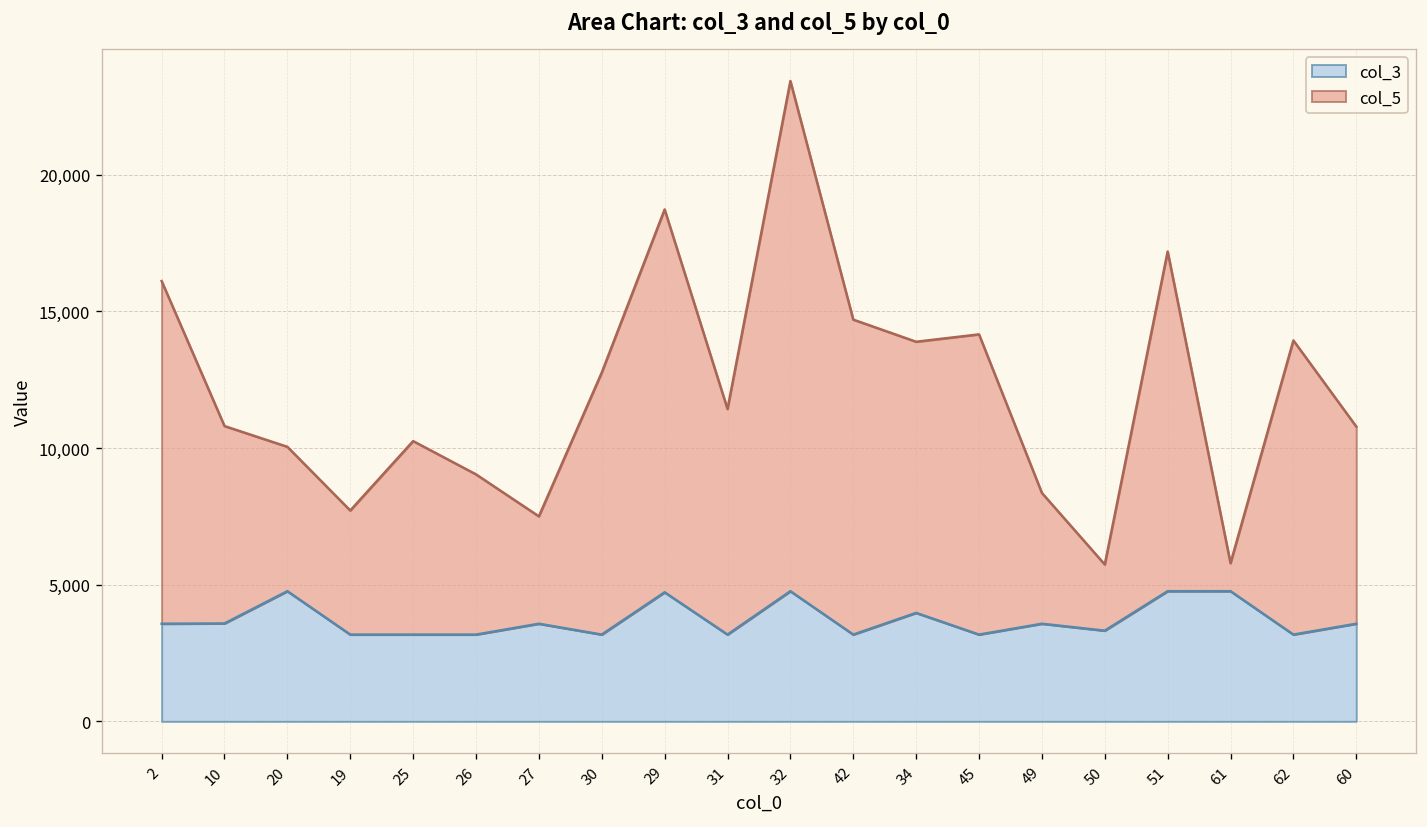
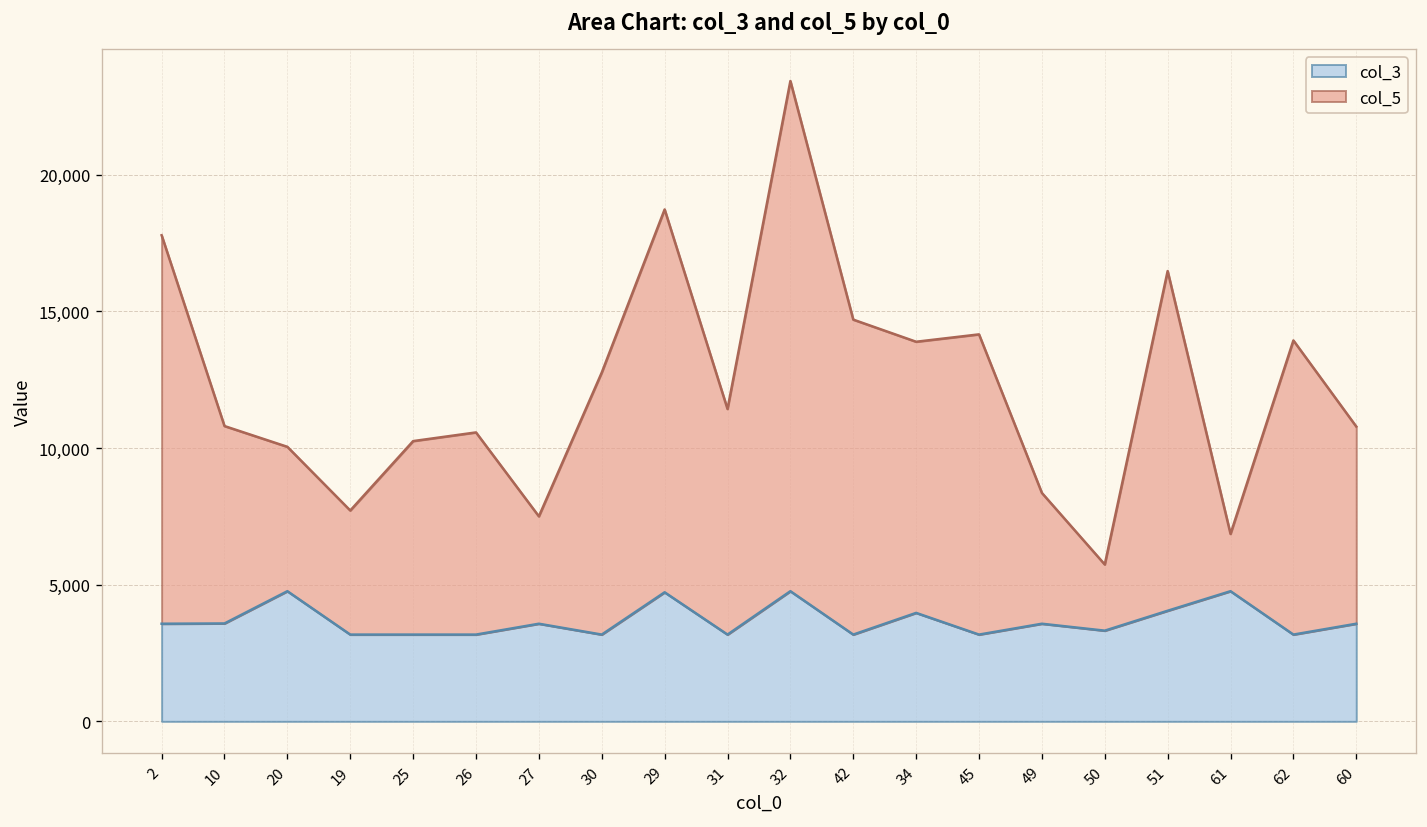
  {
    "col_3": {
      "2": "3,600",
      "10": "3,600",
      "20": "4,800",
      "19": "3,200",
      "25": "3,200",
      "26": "3,200",
      "27": "3,600",
      "30": "3,200",
      "29": "4,700",
      "31": "3,200",
      "32": "4,800",
      "42": "3,200",
      "34": "4,000",
      "45": "3,200",
      "49": "3,600",
      "50": "3,300",
-     "51": "4,800",
+     "51": "4,000",
      "61": "4,800",
      "62": "3,200",
      "60": "3,600"
    },
    "col_5": {
-     "2": "12,500",
+     "2": "14,200",
      "10": "7,200",
      "20": "5,300",
      "19": "4,500",
      "25": "7,100",
-     "26": "5,900",
+     "26": "7,400",
      "27": "3,900",
      "30": "9,600",
      "29": "14,000",
      "31": "8,300",
      "32": "18,700",
      "42": "11,500",
      "34": "9,900",
      "45": "11,000",
      "49": "4,800",
      "50": "2,400",
      "51": "12,400",
-     "61": "1,000",
+     "61": "2,100",
      "62": "10,800",
      "60": "7,200"
    }
  }
